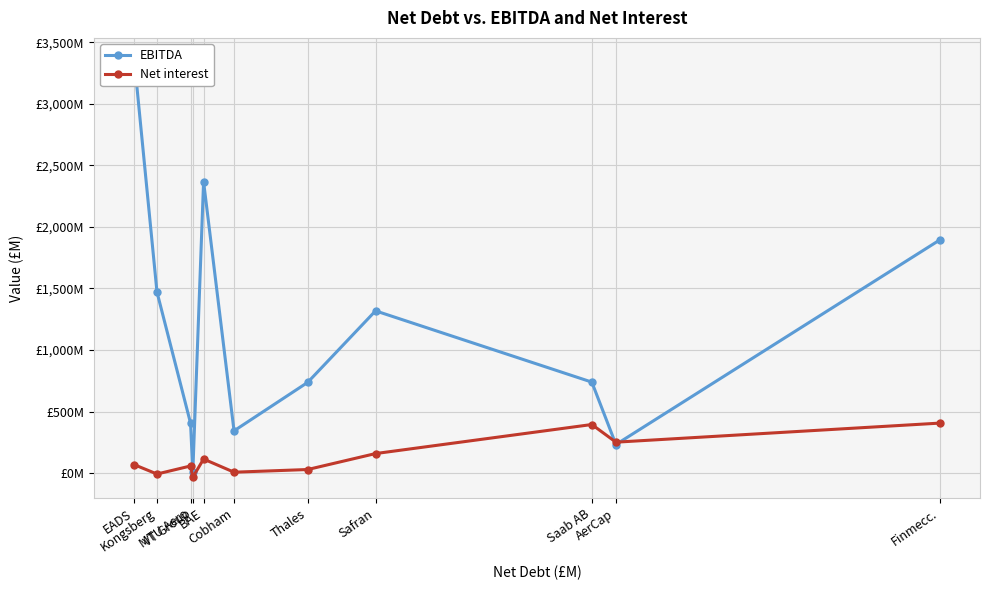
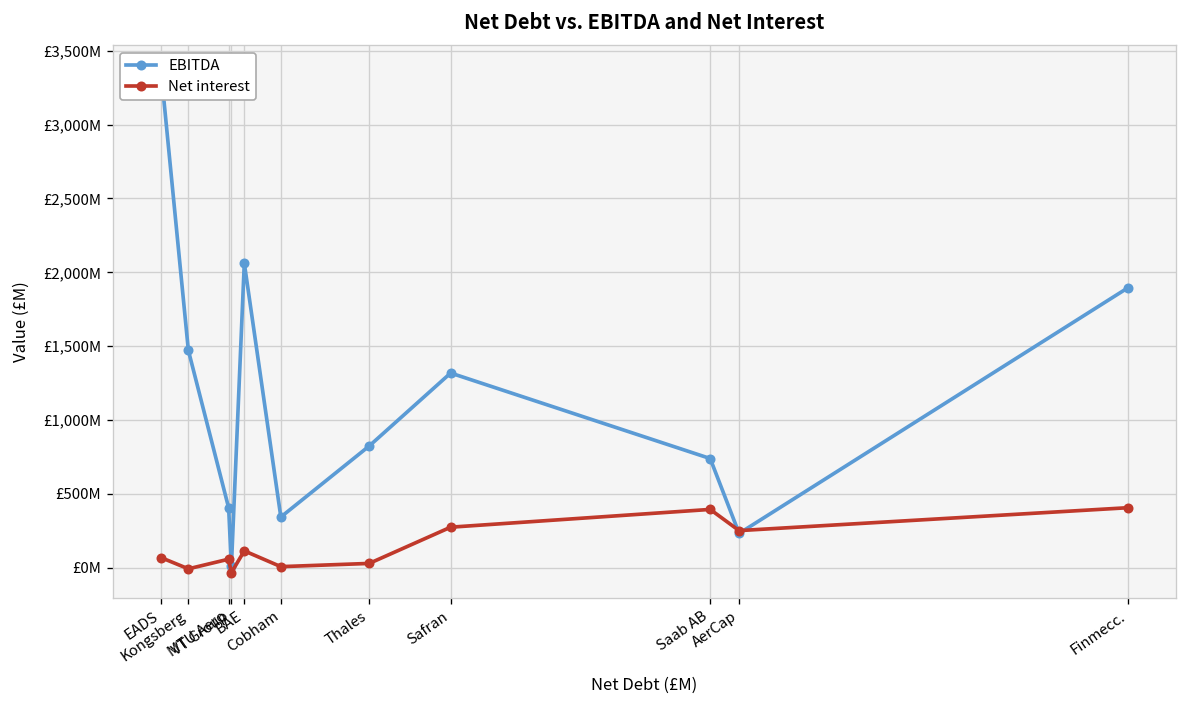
  {
    "EBITDA": {
      "Kongsberg": "£1,470,000,000",
      "MTU Aero": "£410,000,000",
      "VT Group": "£10,000,000",
-     "BAE": "£2,370,000,000",
+     "BAE": "£2,060,000,000",
      "Cobham": "£340,000,000",
-     "Thales": "£740,000,000",
+     "Thales": "£820,000,000",
      "Safran": "£1,320,000,000",
      "Saab AB": "£740,000,000",
      "Finmecc.": "£1,890,000,000"
    },
    "Net interest": {
      "EADS": "£70,000,000",
      "Kongsberg": "£-10,000,000",
      "MTU Aero": "£60,000,000",
      "VT Group": "£-30,000,000",
      "BAE": "£110,000,000",
      "Cobham": "£10,000,000",
      "Thales": "£30,000,000",
-     "Safran": "£160,000,000",
+     "Safran": "£270,000,000",
      "Saab AB": "£390,000,000",
      "Finmecc.": "£410,000,000"
    }
  }
